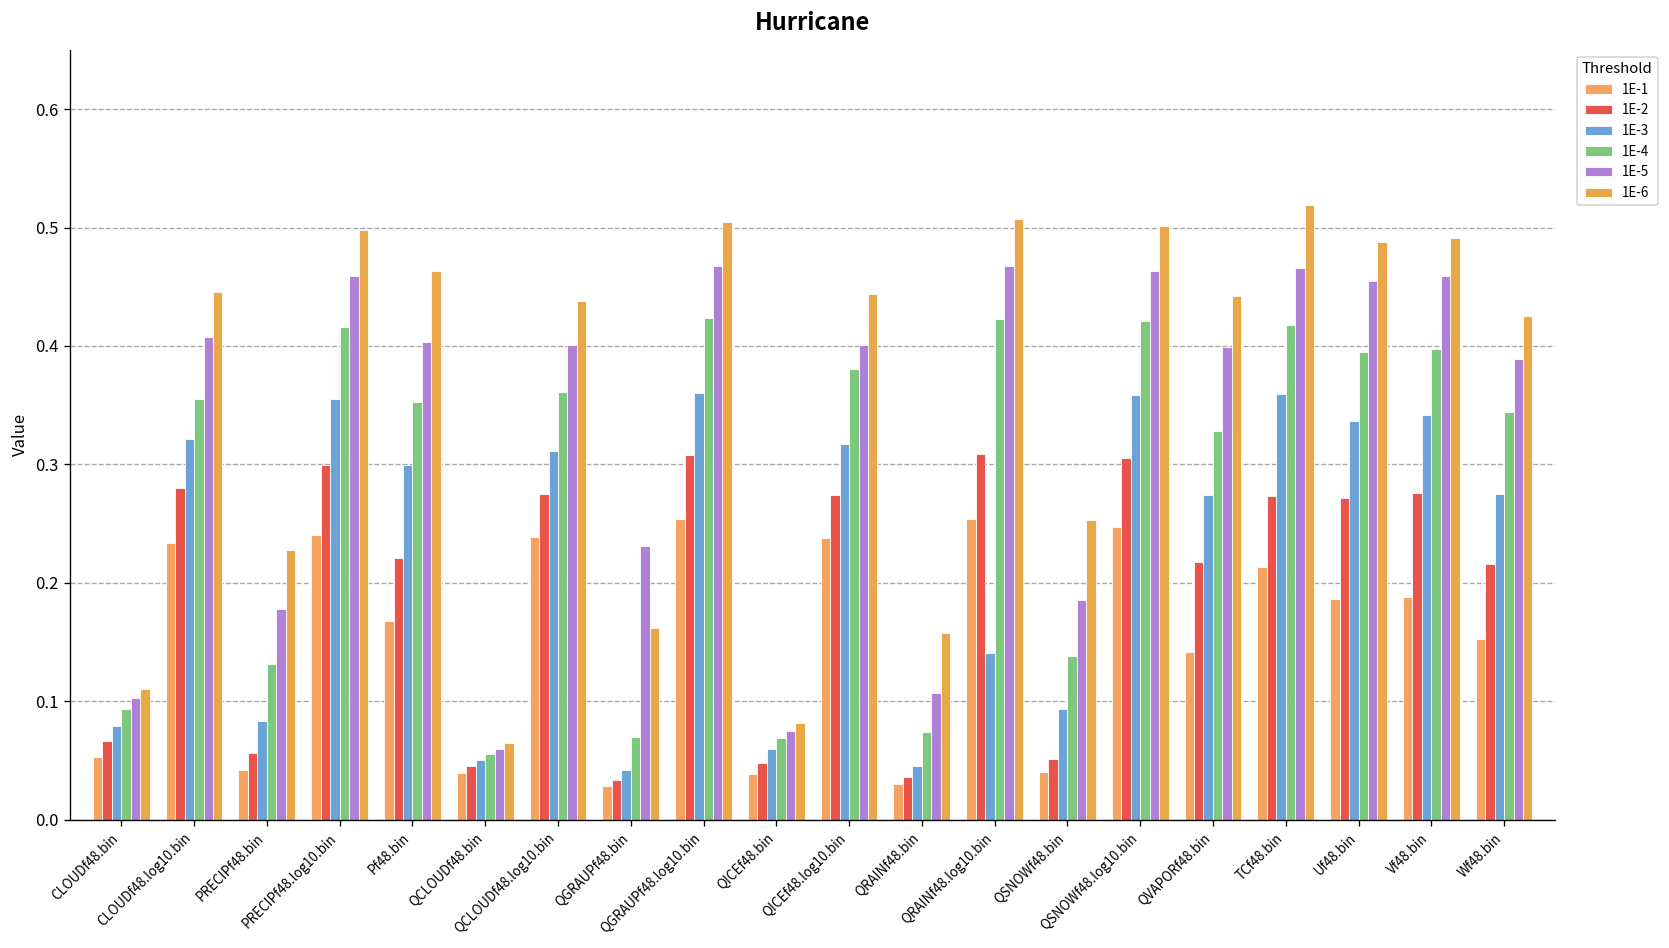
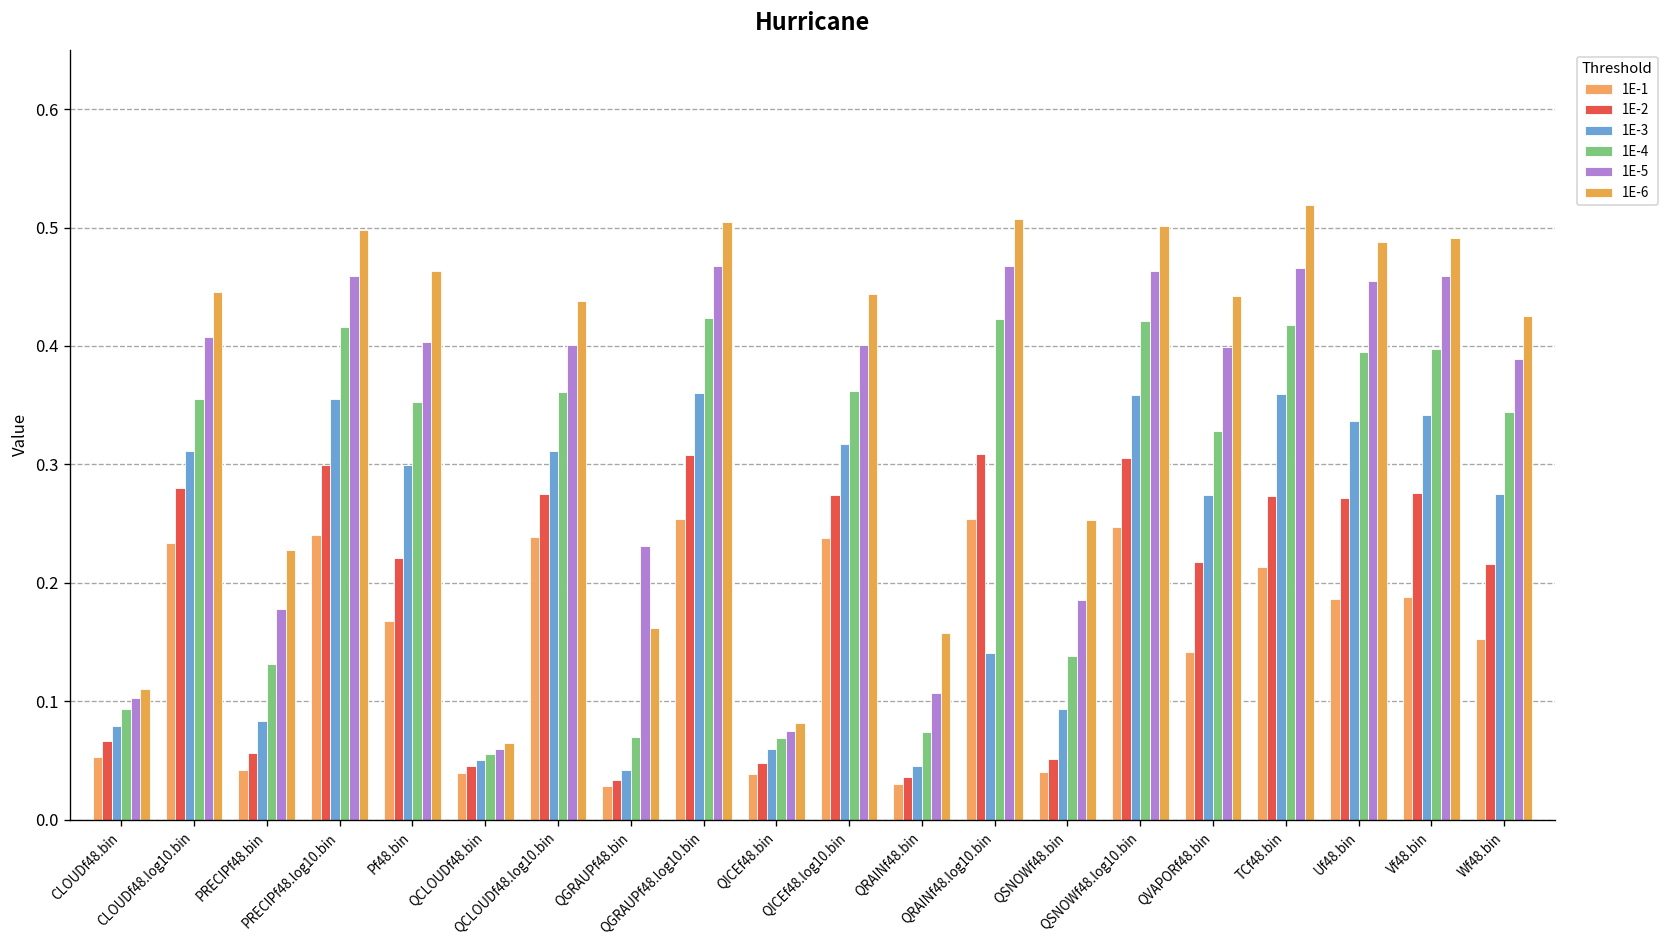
  {
    "1E-2": {
      "CLOUDf48.bin": 0.07,
      "CLOUDf48.log10.bin": 0.28,
      "PRECIPf48.bin": 0.06,
      "PRECIPf48.log10.bin": 0.30,
      "Pf48.bin": 0.22,
      "QCLOUDf48.bin": 0.04,
      "QCLOUDf48.log10.bin": 0.27,
      "QGRAUPf48.bin": 0.03,
      "QGRAUPf48.log10.bin": 0.31,
      "QICEf48.bin": 0.05,
      "QICEf48.log10.bin": 0.27,
      "QRAINf48.bin": 0.04,
      "QRAINf48.log10.bin": 0.31,
      "QSNOWf48.bin": 0.05,
      "QSNOWf48.log10.bin": 0.31,
      "QVAPORf48.bin": 0.22,
      "TCf48.bin": 0.27,
      "Uf48.bin": 0.27,
      "Vf48.bin": 0.28,
      "Wf48.bin": 0.22
    },
    "1E-3": {
      "CLOUDf48.bin": 0.08,
-     "CLOUDf48.log10.bin": 0.32,
+     "CLOUDf48.log10.bin": 0.31,
      "PRECIPf48.bin": 0.08,
      "PRECIPf48.log10.bin": 0.36,
      "Pf48.bin": 0.30,
      "QCLOUDf48.bin": 0.05,
      "QCLOUDf48.log10.bin": 0.31,
      "QGRAUPf48.bin": 0.04,
      "QGRAUPf48.log10.bin": 0.36,
      "QICEf48.bin": 0.06,
      "QICEf48.log10.bin": 0.32,
      "QRAINf48.bin": 0.04,
      "QRAINf48.log10.bin": 0.14,
      "QSNOWf48.bin": 0.09,
      "QSNOWf48.log10.bin": 0.36,
      "QVAPORf48.bin": 0.27,
      "TCf48.bin": 0.36,
      "Uf48.bin": 0.34,
      "Vf48.bin": 0.34,
      "Wf48.bin": 0.28
    },
    "1E-4": {
      "CLOUDf48.bin": 0.09,
      "CLOUDf48.log10.bin": 0.36,
      "PRECIPf48.bin": 0.13,
      "PRECIPf48.log10.bin": 0.42,
      "Pf48.bin": 0.35,
      "QCLOUDf48.bin": 0.06,
      "QCLOUDf48.log10.bin": 0.36,
      "QGRAUPf48.bin": 0.07,
      "QGRAUPf48.log10.bin": 0.42,
      "QICEf48.bin": 0.07,
-     "QICEf48.log10.bin": 0.38,
+     "QICEf48.log10.bin": 0.36,
      "QRAINf48.bin": 0.07,
      "QRAINf48.log10.bin": 0.42,
      "QSNOWf48.bin": 0.14,
      "QSNOWf48.log10.bin": 0.42,
      "QVAPORf48.bin": 0.33,
      "TCf48.bin": 0.42,
      "Uf48.bin": 0.40,
      "Vf48.bin": 0.40,
      "Wf48.bin": 0.34
    },
    "1E-5": {
      "CLOUDf48.bin": 0.10,
      "CLOUDf48.log10.bin": 0.41,
      "PRECIPf48.bin": 0.18,
      "PRECIPf48.log10.bin": 0.46,
      "Pf48.bin": 0.40,
      "QCLOUDf48.bin": 0.06,
      "QCLOUDf48.log10.bin": 0.40,
      "QGRAUPf48.bin": 0.23,
      "QGRAUPf48.log10.bin": 0.47,
      "QICEf48.bin": 0.07,
      "QICEf48.log10.bin": 0.40,
      "QRAINf48.bin": 0.11,
      "QRAINf48.log10.bin": 0.47,
      "QSNOWf48.bin": 0.19,
      "QSNOWf48.log10.bin": 0.46,
      "QVAPORf48.bin": 0.40,
      "TCf48.bin": 0.47,
      "Uf48.bin": 0.46,
      "Vf48.bin": 0.46,
      "Wf48.bin": 0.39
    }
  }
